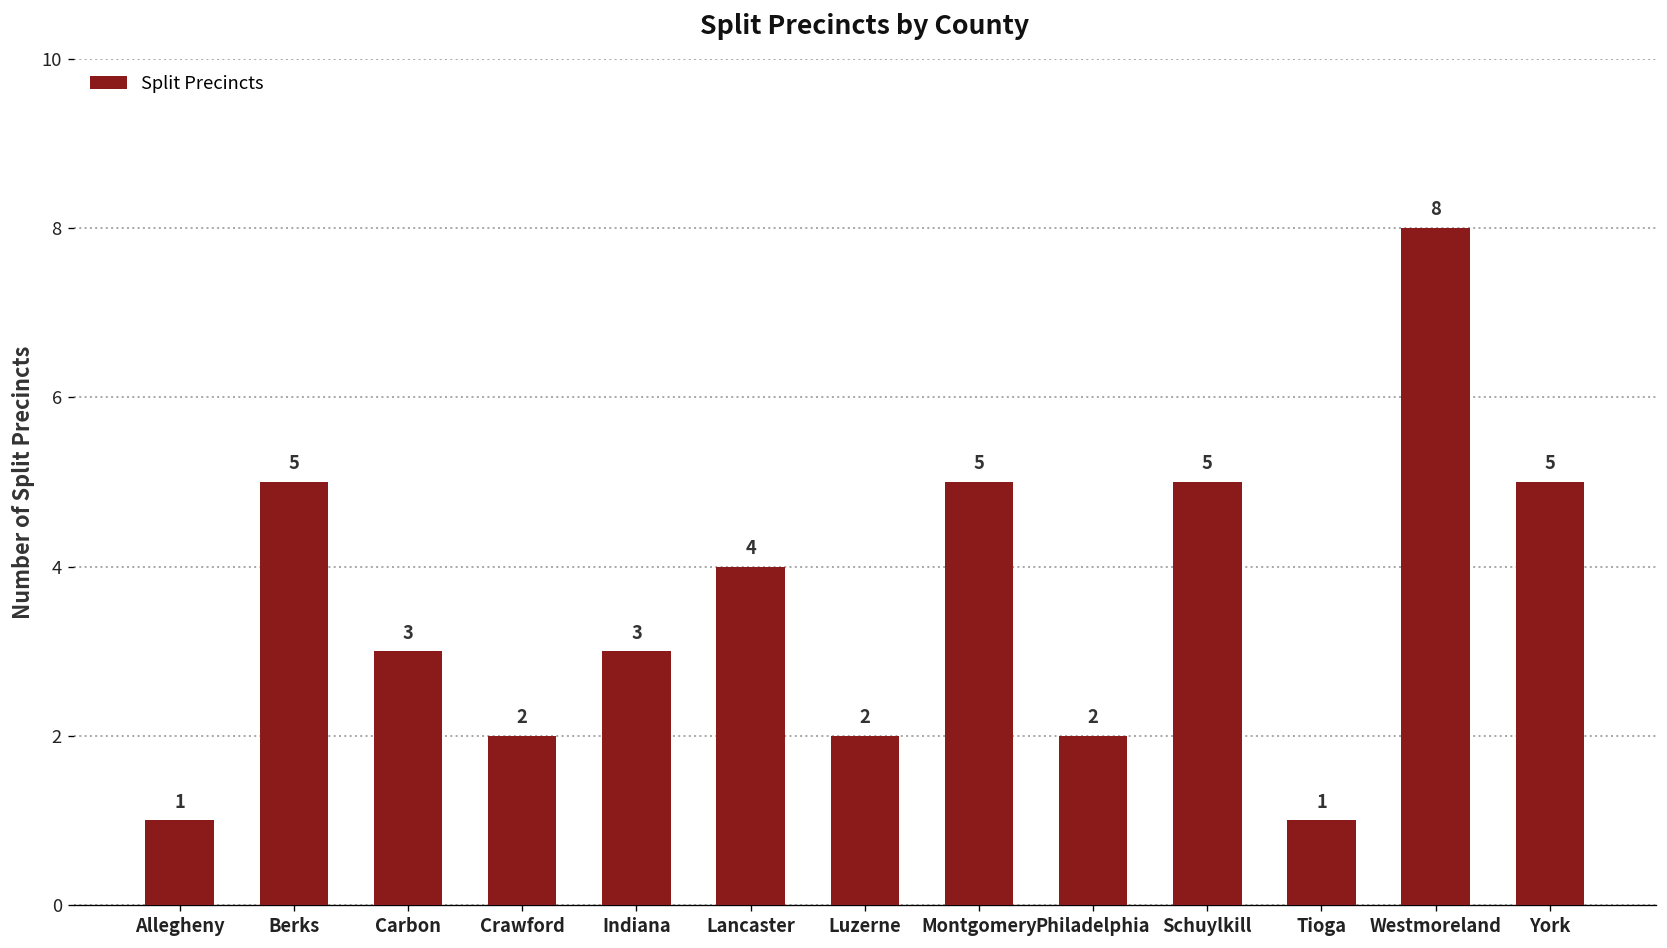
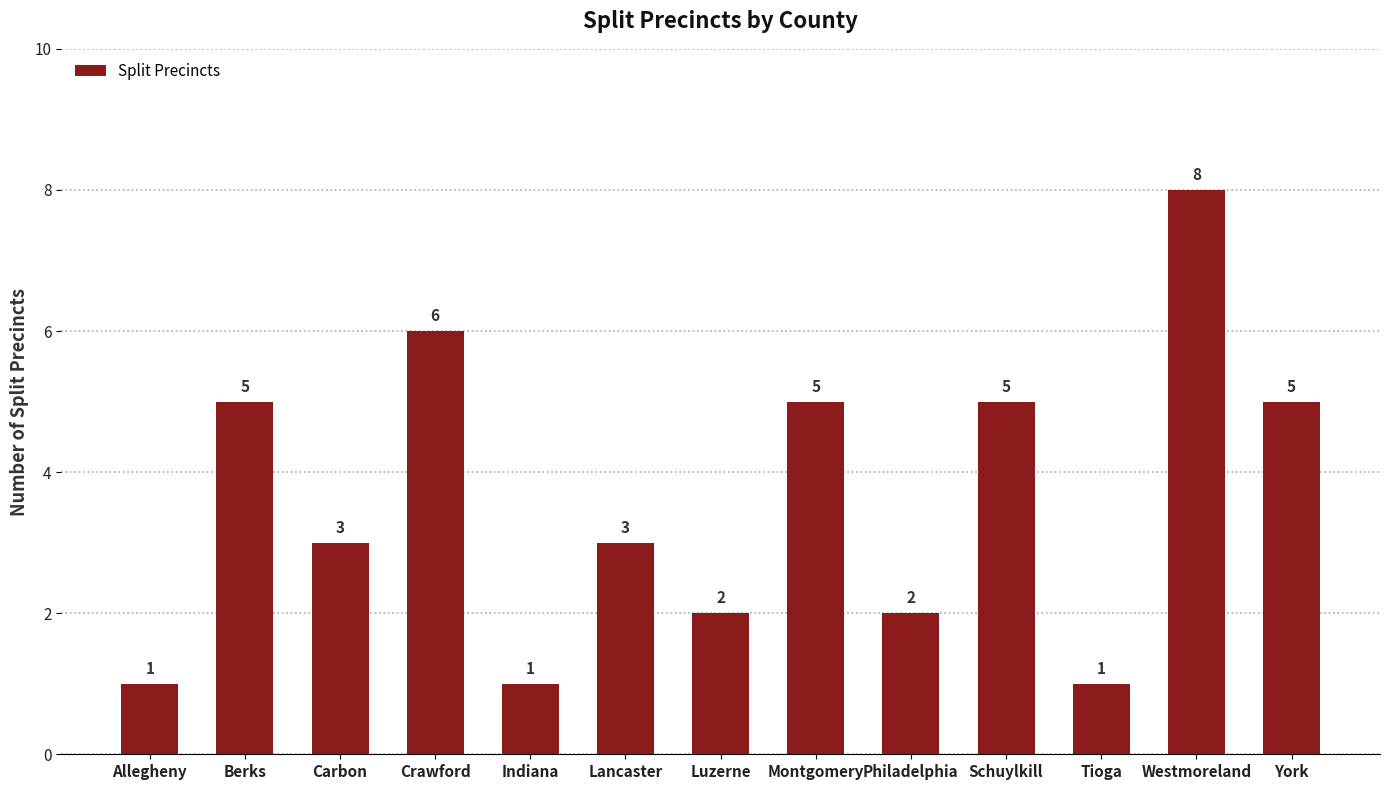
  {
    "Allegheny": 1,
    "Berks": 5,
    "Carbon": 3,
-   "Crawford": 2,
-   "Indiana": 3,
-   "Lancaster": 4,
+   "Crawford": 6,
+   "Indiana": 1,
+   "Lancaster": 3,
    "Luzerne": 2,
    "Montgomery": 5,
    "Philadelphia": 2,
    "Schuylkill": 5,
    "Tioga": 1,
    "Westmoreland": 8,
    "York": 5
  }
